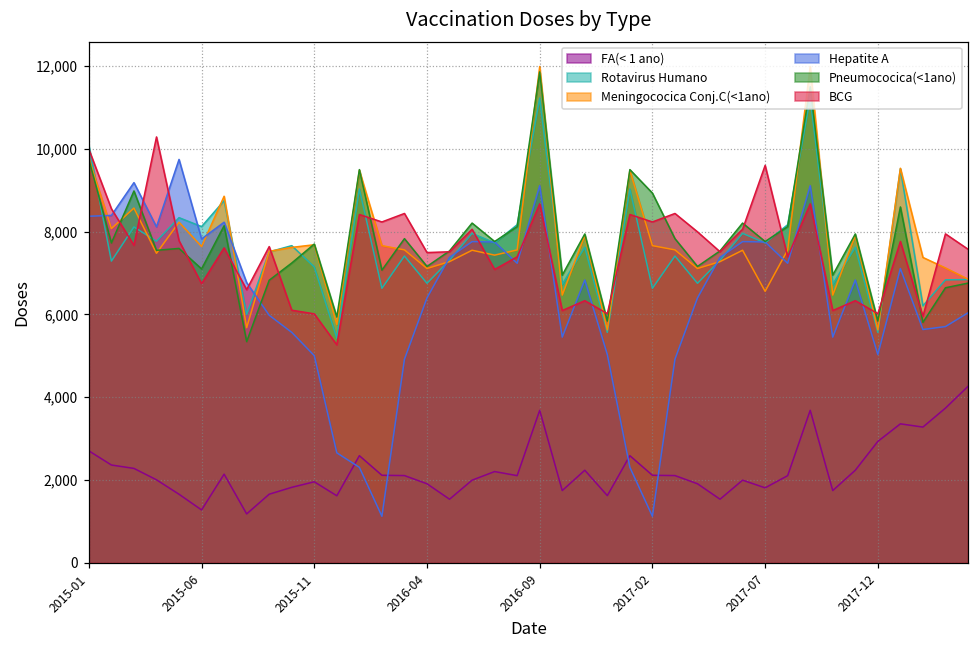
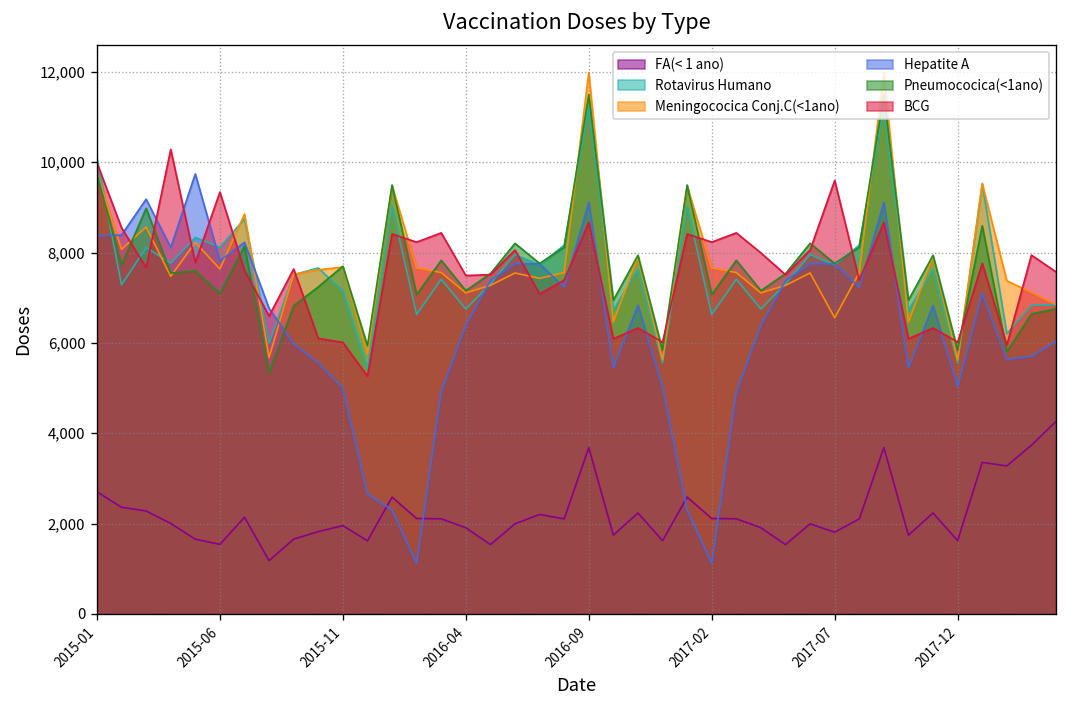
  {
    "FA(< 1 ano)": {
      "2015-01": "2,700",
-     "2015-06": "1,300",
+     "2015-06": "1,500",
      "2015-11": "2,000",
      "2016-04": "1,900",
      "2016-09": "3,700",
      "2017-02": "2,100",
      "2017-07": "1,800",
-     "2017-12": "2,900"
+     "2017-12": "1,600"
    },
    "Rotavirus Humano": {
      "2015-01": "10,100",
      "2015-06": "8,100",
      "2015-11": "7,100",
      "2016-04": "6,800",
      "2016-09": "11,200",
      "2017-02": "6,600"
    },
    "Meningococica Conj.C(<1ano)": {
      "2015-06": "7,600",
      "2016-09": "12,000",
      "2017-02": "7,700",
      "2017-07": "6,600"
    },
    "Hepatite A": {
      "2015-01": "8,400",
      "2015-06": "7,800",
      "2015-11": "5,000",
      "2016-04": "6,400",
      "2016-09": "9,100",
      "2017-02": "1,100",
      "2017-12": "5,000"
    },
    "Pneumococica(<1ano)": {
      "2015-06": "7,100",
-     "2016-09": "11,900",
-     "2017-02": "8,900",
+     "2016-09": "11,500",
+     "2017-02": "7,100",
      "2017-12": "5,800"
    },
    "BCG": {
      "2015-01": "10,000",
-     "2015-06": "6,700",
+     "2015-06": "9,300",
      "2015-11": "6,000",
      "2016-04": "7,500",
      "2016-09": "8,700",
      "2017-02": "8,200",
      "2017-07": "9,600",
      "2017-12": "6,000"
    }
  }
